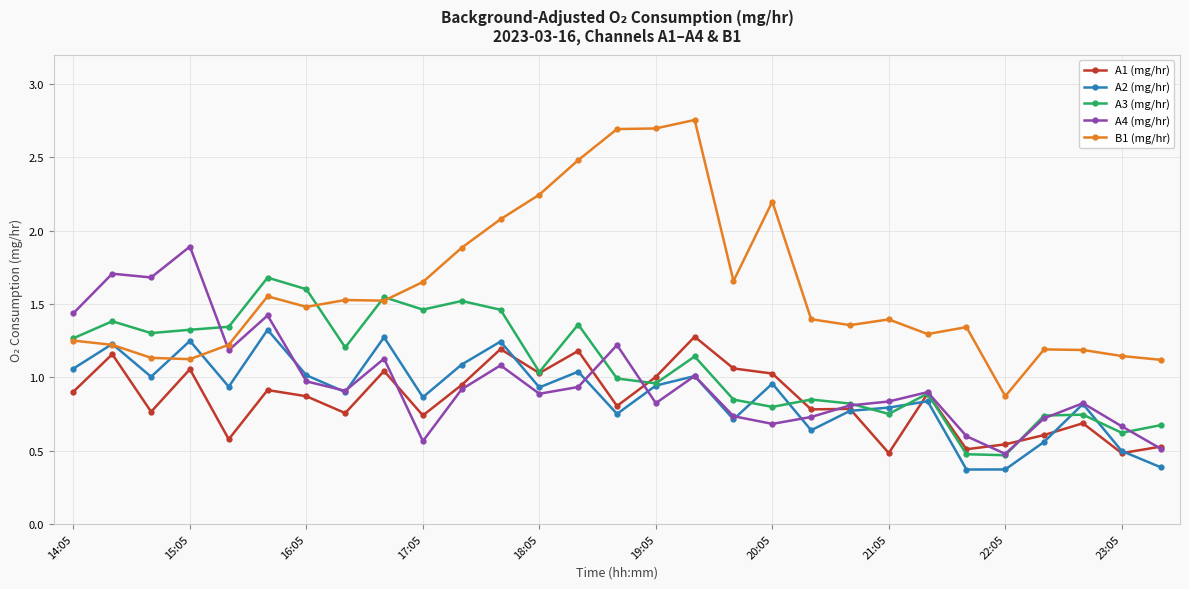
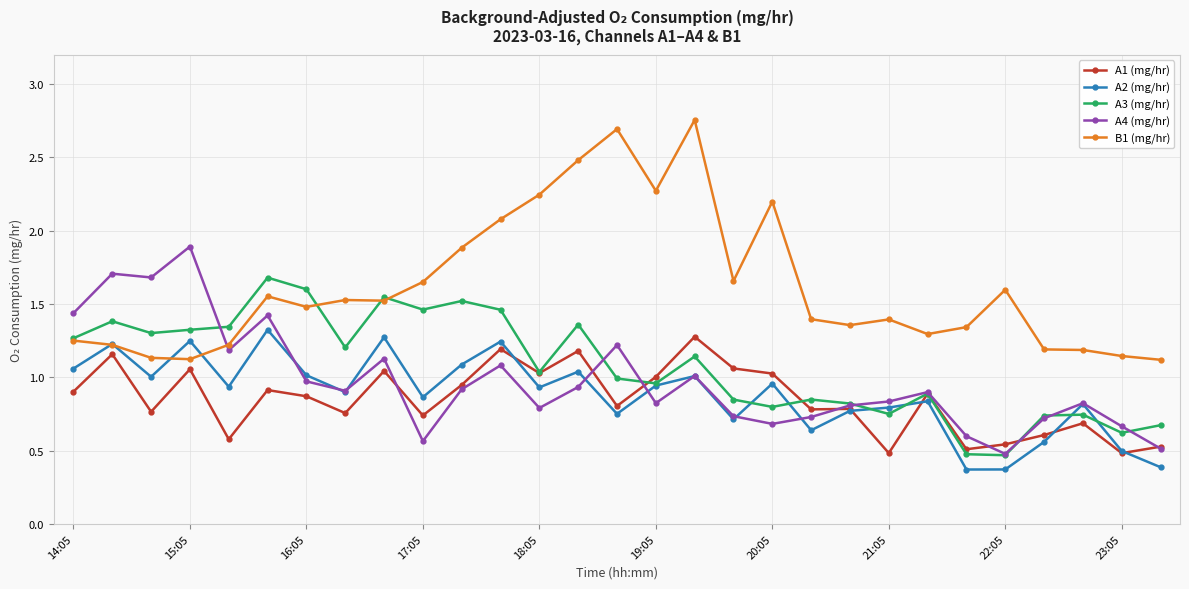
  {
    "A1 (mg/hr)": {
      "14:05": 0.90,
      "15:05": 1.06,
      "16:05": 0.87,
      "17:05": 0.74,
      "19:05": 1.00,
      "20:05": 1.03,
      "21:05": 0.48,
      "22:05": 0.54
    },
    "A2 (mg/hr)": {
      "14:05": 1.06,
      "15:05": 1.25,
      "16:05": 1.01,
      "17:05": 0.86,
      "18:05": 0.93,
      "20:05": 0.96,
      "21:05": 0.79,
      "22:05": 0.37
    },
    "A3 (mg/hr)": {
      "15:05": 1.32,
      "16:05": 1.60,
      "17:05": 1.46,
      "20:05": 0.80,
      "21:05": 0.75,
      "23:05": 0.62
    },
    "A4 (mg/hr)": {
      "14:05": 1.44,
      "15:05": 1.89,
      "16:05": 0.97,
      "17:05": 0.56,
-     "18:05": 0.89,
+     "18:05": 0.79,
      "19:05": 0.82,
      "20:05": 0.68,
      "21:05": 0.84,
      "23:05": 0.67
    },
    "B1 (mg/hr)": {
      "15:05": 1.12,
      "16:05": 1.48,
      "17:05": 1.65,
      "18:05": 2.25,
-     "19:05": 2.70,
+     "19:05": 2.27,
      "20:05": 2.20,
      "21:05": 1.39,
-     "22:05": 0.87,
+     "22:05": 1.60,
      "23:05": 1.15
    }
  }
